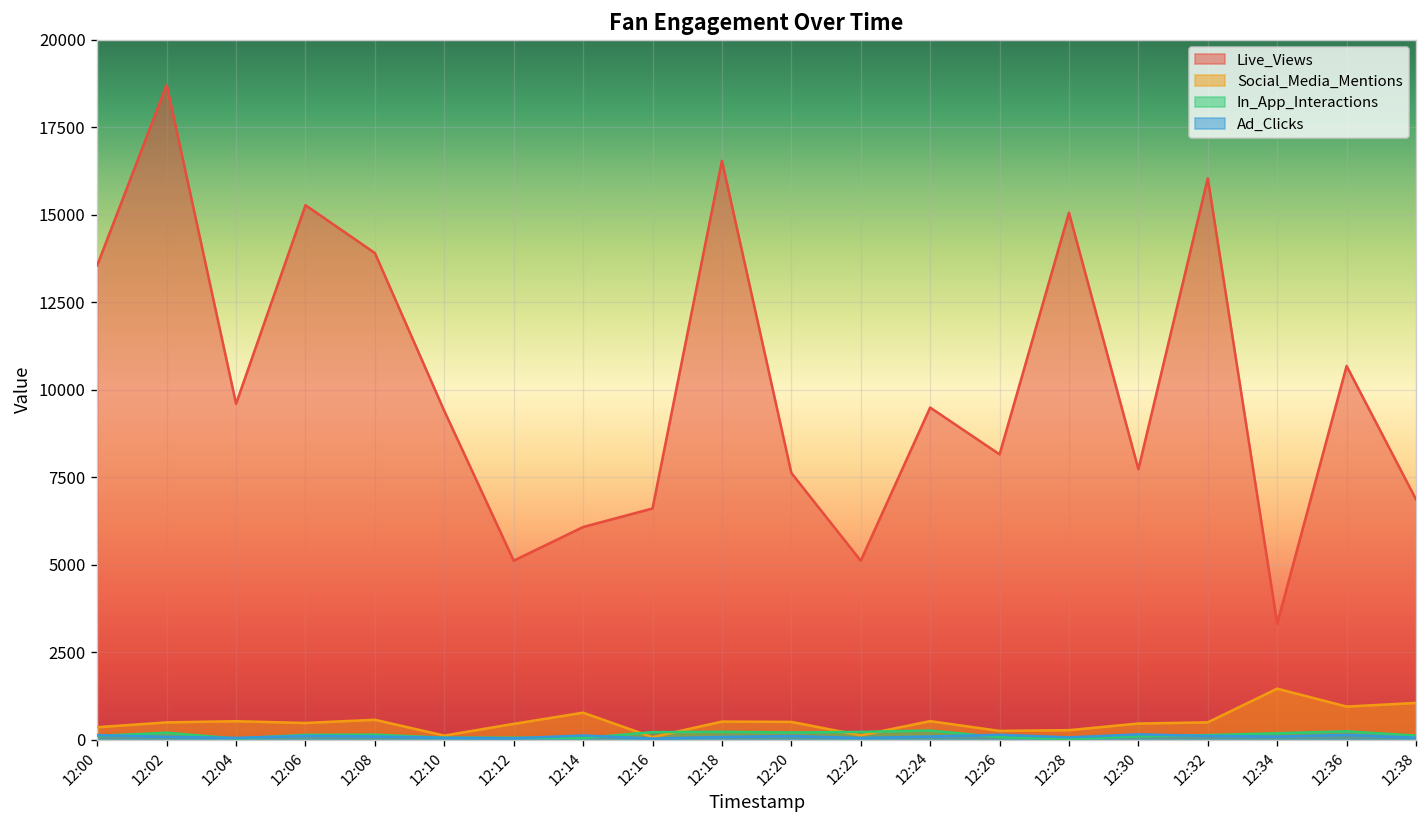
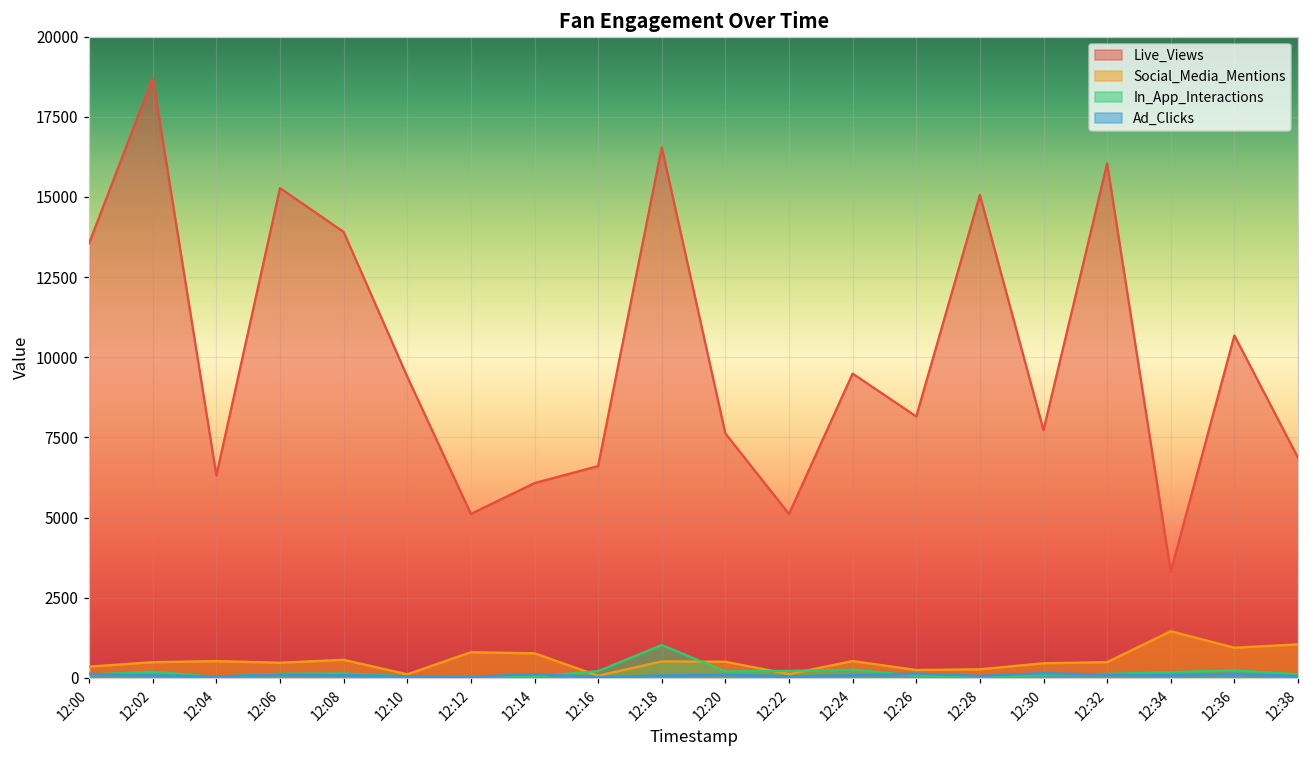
  {
    "Live_Views": {
      "12:00": 13600,
      "12:02": 18700,
-     "12:04": 9600,
+     "12:04": 6300,
      "12:06": 15300,
      "12:08": 13900,
      "12:10": 9400,
      "12:12": 5100,
      "12:14": 6100,
      "12:16": 6600,
      "12:18": 16500,
      "12:20": 7600,
      "12:22": 5100,
      "12:24": 9500,
      "12:26": 8200,
      "12:28": 15100,
      "12:30": 7700,
      "12:32": 16000,
      "12:34": 3300,
      "12:36": 10700,
      "12:38": 6900
    },
    "Social_Media_Mentions": {
      "12:00": 400,
      "12:02": 500,
      "12:04": 500,
      "12:06": 500,
      "12:08": 600,
-     "12:12": 500,
+     "12:12": 800,
      "12:14": 800,
      "12:18": 500,
      "12:20": 500,
      "12:24": 500,
      "12:26": 200,
      "12:28": 300,
      "12:30": 500,
      "12:32": 500,
      "12:34": 1500,
      "12:36": 900,
      "12:38": 1000
    },
    "In_App_Interactions": {
      "12:02": 200,
      "12:16": 200,
-     "12:18": 200,
+     "12:18": 1000,
      "12:20": 200,
      "12:22": 200,
      "12:24": 300,
      "12:34": 200,
      "12:36": 200
    },
    "Ad_Clicks": {
      "12:02": 100,
      "12:18": 100,
      "12:20": 100,
      "12:24": 100,
      "12:34": 100,
      "12:36": 100
    }
  }
